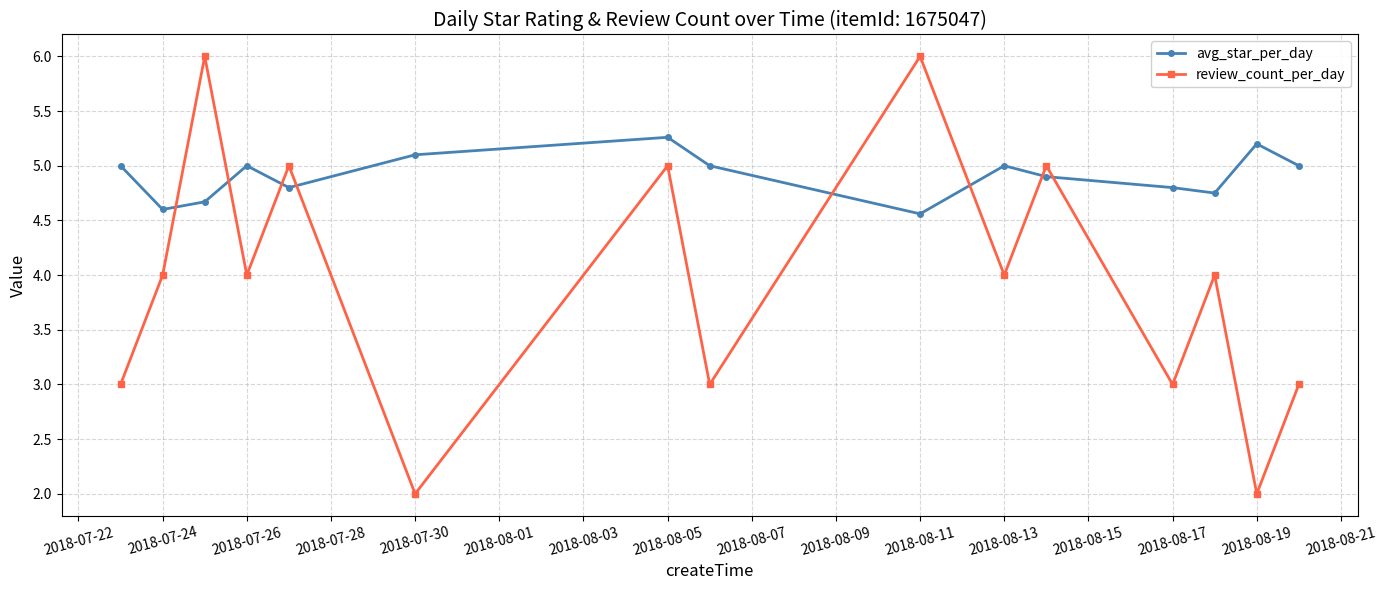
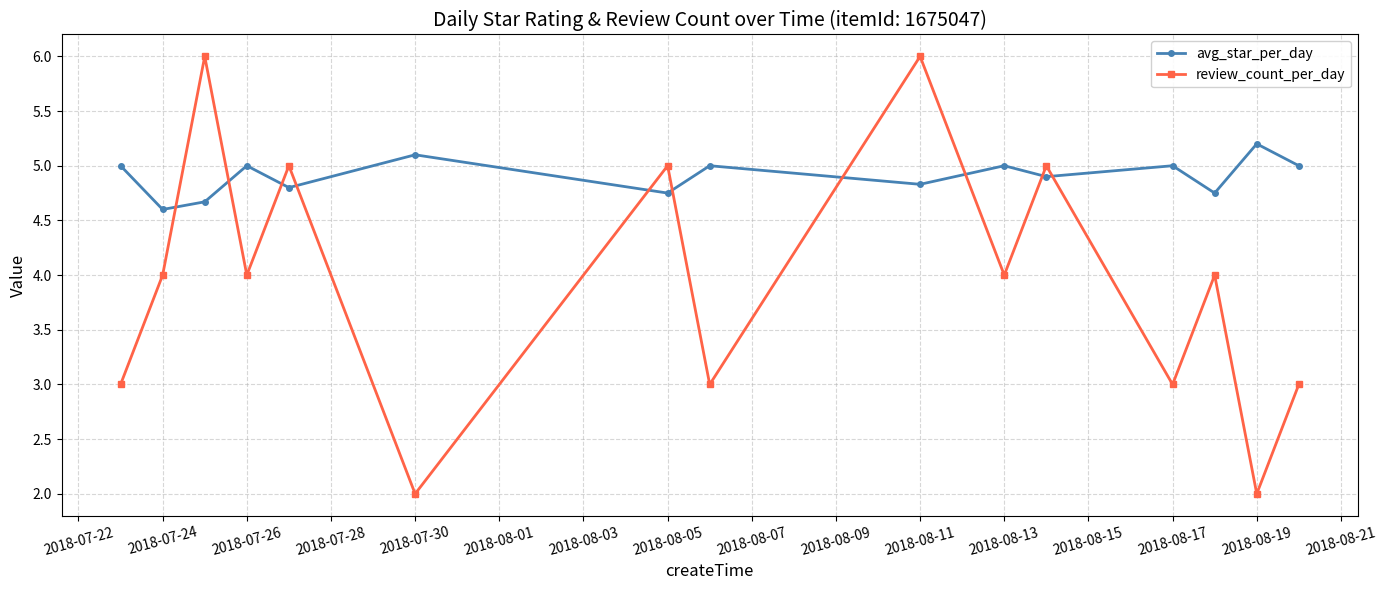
  {
    "avg_star_per_day": {
      "2018-07-24": 4.60,
      "2018-07-26": 5.00,
      "2018-07-30": 5.10,
-     "2018-08-05": 5.26,
-     "2018-08-11": 4.56,
+     "2018-08-05": 4.75,
+     "2018-08-11": 4.83,
      "2018-08-13": 5.00,
-     "2018-08-17": 4.8,
+     "2018-08-17": 5.0,
      "2018-08-19": 5.20
    },
    "review_count_per_day": {
      "2018-07-24": 4.00,
      "2018-07-26": 4.00,
      "2018-07-30": 2.00,
      "2018-08-05": 5.00,
      "2018-08-11": 6.00,
      "2018-08-13": 4.00,
      "2018-08-17": 3.00,
      "2018-08-19": 2.00
    }
  }
